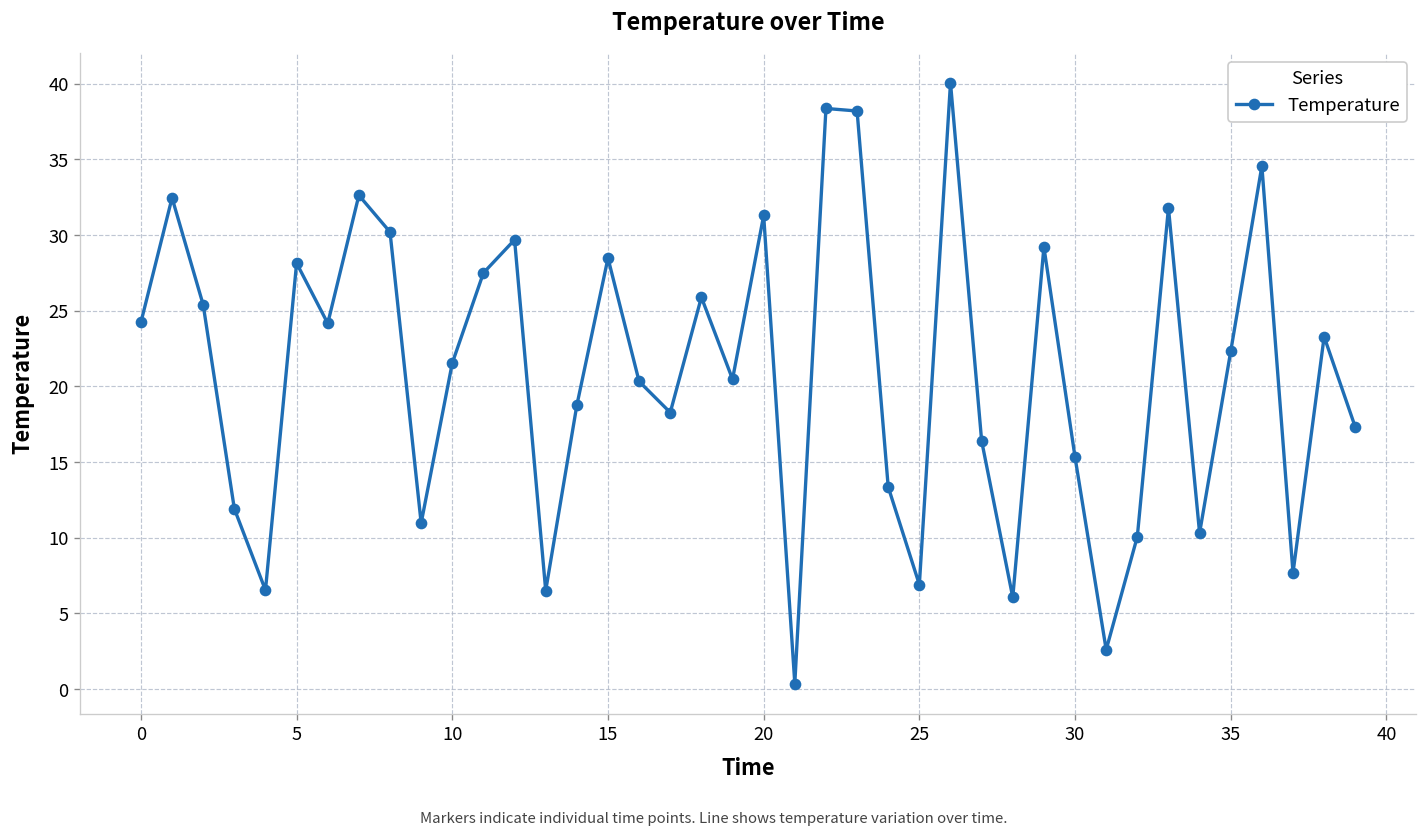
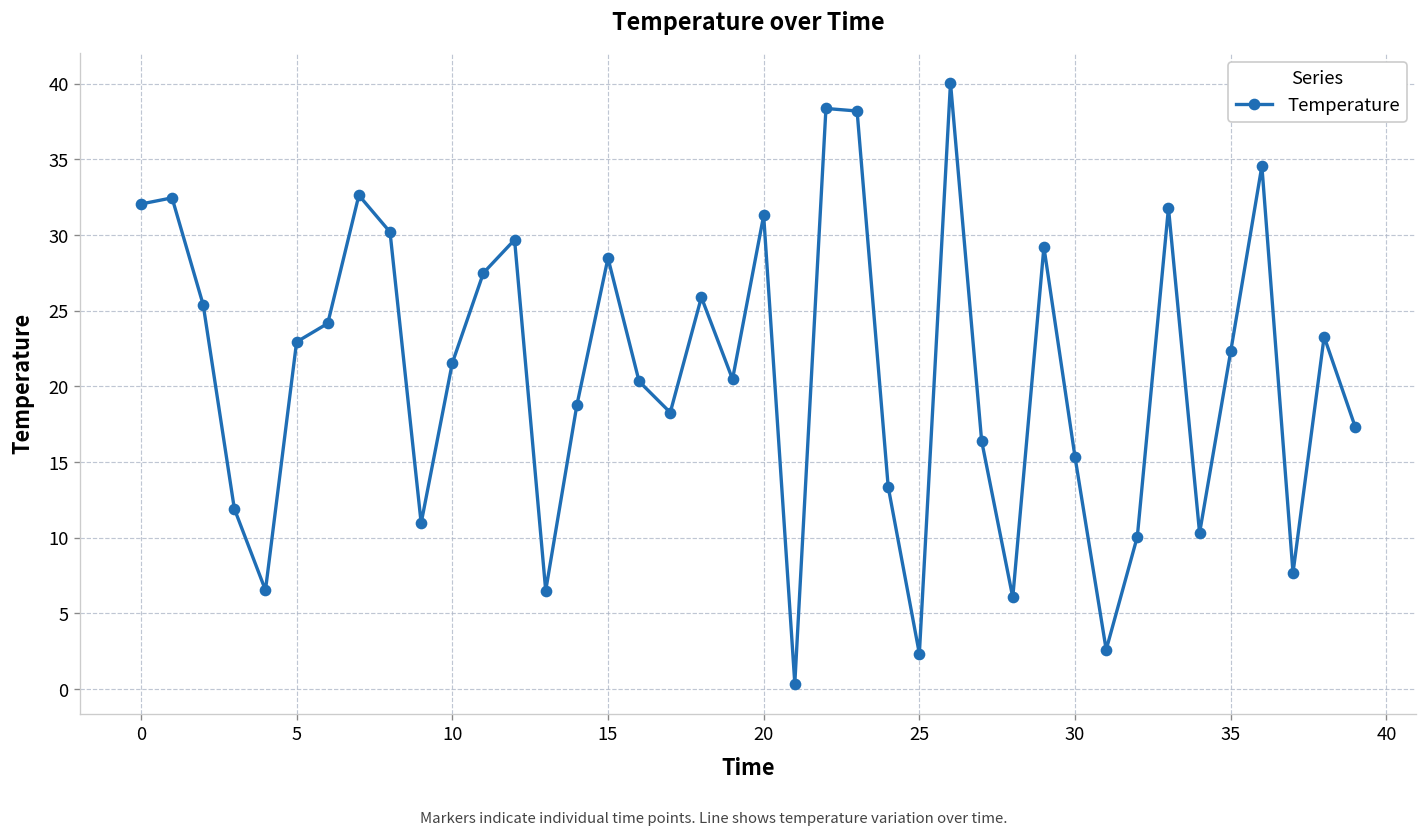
  {
-   "0": 24.2,
-   "5": 28.1,
+   "0": 32.1,
+   "5": 22.9,
    "10": 21.5,
    "15": 28.5,
    "20": 31.3,
-   "25": 6.9,
+   "25": 2.3,
    "30": 15.3,
    "35": 22.3
  }
